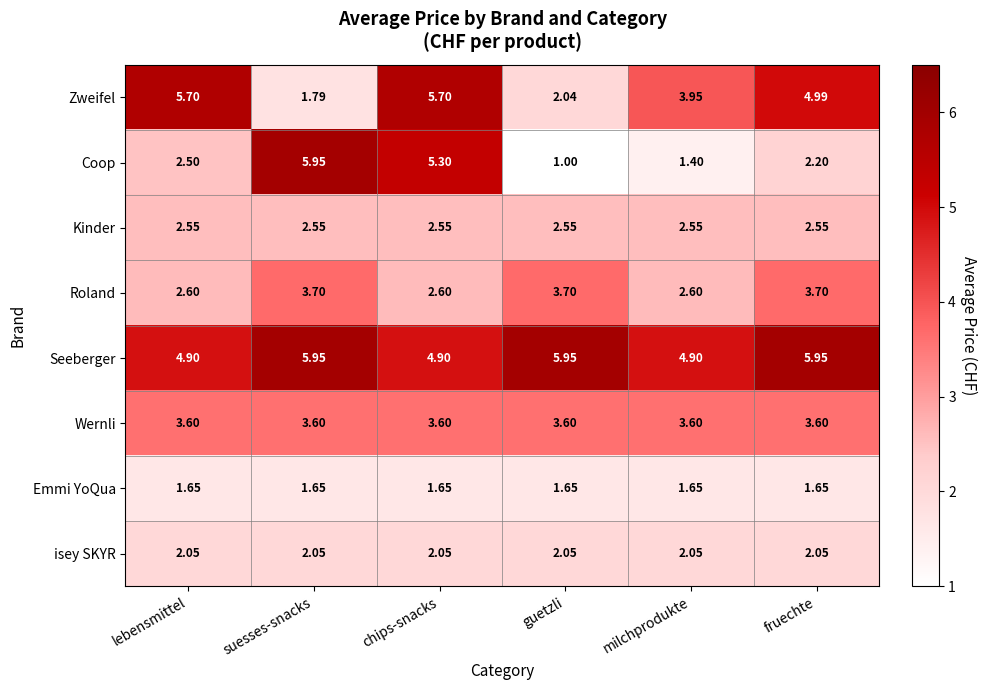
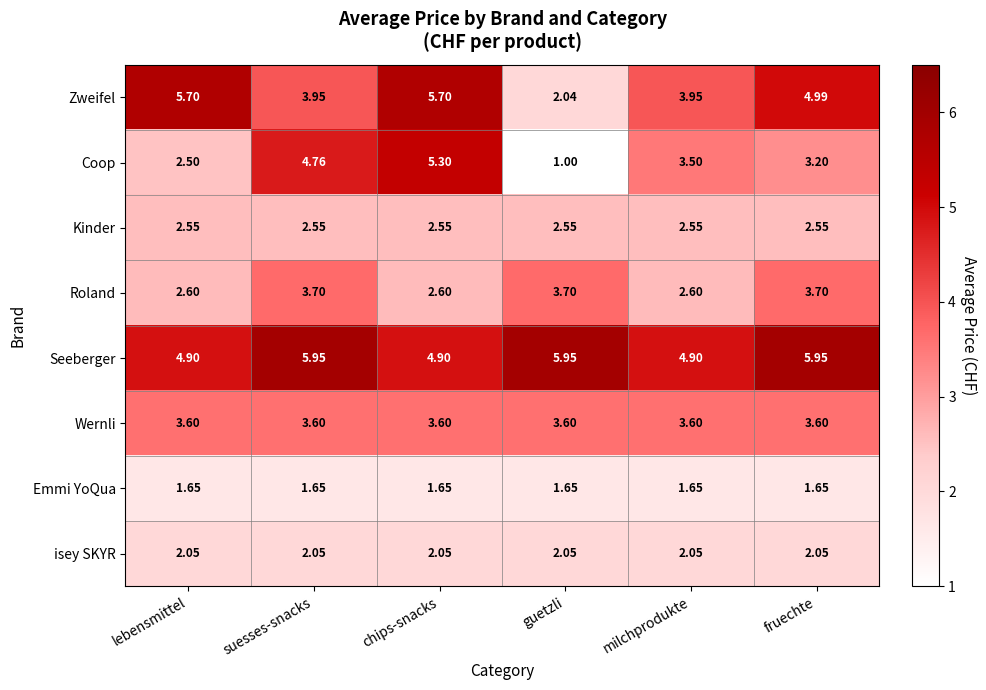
  {
    "Zweifel": {
      "lebensmittel": 5.70,
-     "suesses-snacks": 1.79,
+     "suesses-snacks": 3.95,
      "chips-snacks": 5.70,
      "guetzli": 2.04,
      "milchprodukte": 3.95,
      "fruechte": 4.99
    },
    "Coop": {
      "lebensmittel": 2.50,
-     "suesses-snacks": 5.95,
+     "suesses-snacks": 4.76,
      "chips-snacks": 5.30,
      "guetzli": 1.00,
-     "milchprodukte": 1.40,
-     "fruechte": 2.20
+     "milchprodukte": 3.50,
+     "fruechte": 3.20
    },
    "Kinder": {
      "lebensmittel": 2.55,
      "suesses-snacks": 2.55,
      "chips-snacks": 2.55,
      "guetzli": 2.55,
      "milchprodukte": 2.55,
      "fruechte": 2.55
    },
    "Roland": {
      "lebensmittel": 2.60,
      "suesses-snacks": 3.70,
      "chips-snacks": 2.60,
      "guetzli": 3.70,
      "milchprodukte": 2.60,
      "fruechte": 3.70
    },
    "Seeberger": {
      "lebensmittel": 4.90,
      "suesses-snacks": 5.95,
      "chips-snacks": 4.90,
      "guetzli": 5.95,
      "milchprodukte": 4.90,
      "fruechte": 5.95
    },
    "Wernli": {
      "lebensmittel": 3.60,
      "suesses-snacks": 3.60,
      "chips-snacks": 3.60,
      "guetzli": 3.60,
      "milchprodukte": 3.60,
      "fruechte": 3.60
    },
    "Emmi YoQua": {
      "lebensmittel": 1.65,
      "suesses-snacks": 1.65,
      "chips-snacks": 1.65,
      "guetzli": 1.65,
      "milchprodukte": 1.65,
      "fruechte": 1.65
    },
    "isey SKYR": {
      "lebensmittel": 2.05,
      "suesses-snacks": 2.05,
      "chips-snacks": 2.05,
      "guetzli": 2.05,
      "milchprodukte": 2.05,
      "fruechte": 2.05
    }
  }
